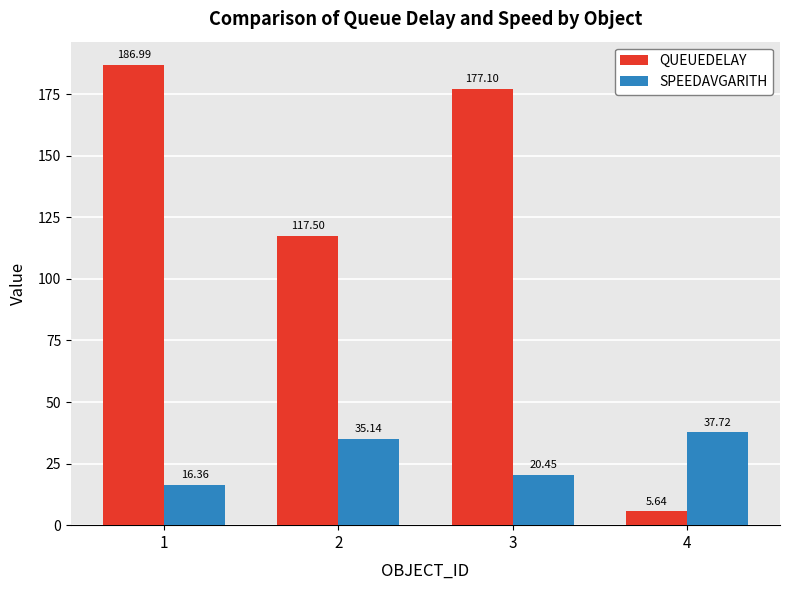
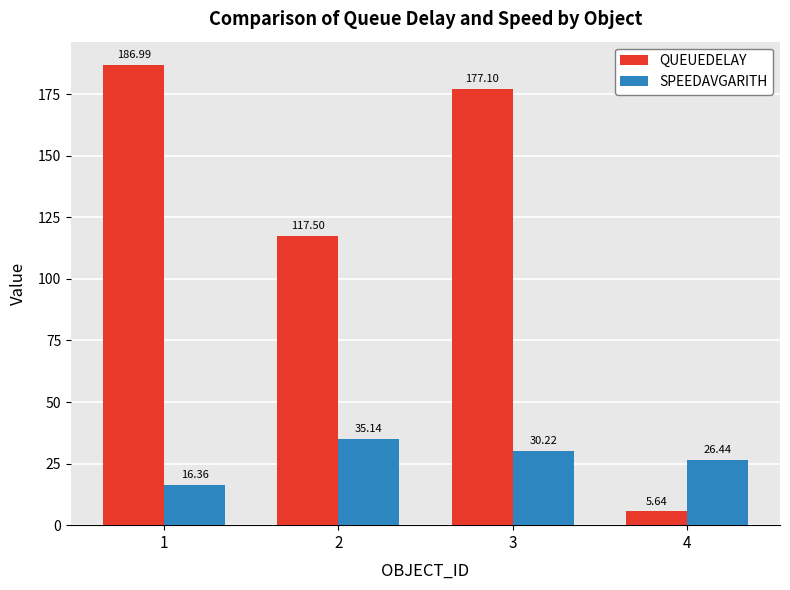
  {
    "QUEUEDELAY": {
      "1": 186.99,
      "2": 117.50,
      "3": 177.10,
      "4": 5.64
    },
    "SPEEDAVGARITH": {
      "1": 16.36,
      "2": 35.14,
-     "3": 20.45,
-     "4": 37.72
+     "3": 30.22,
+     "4": 26.44
    }
  }
